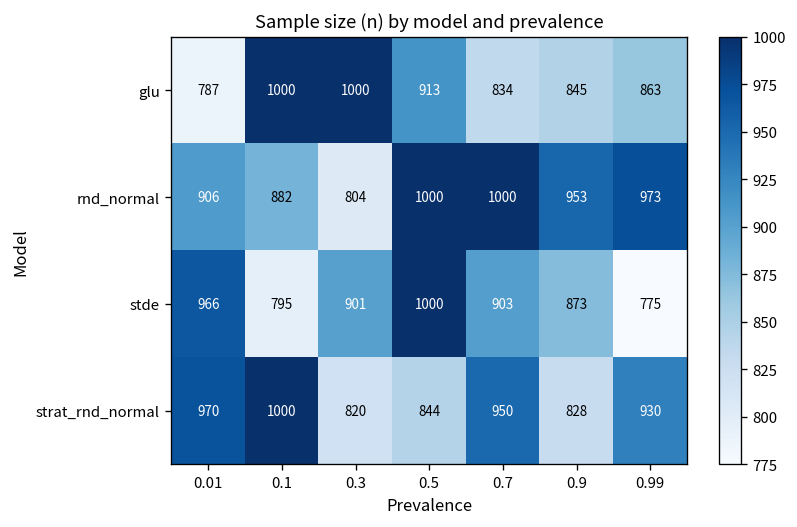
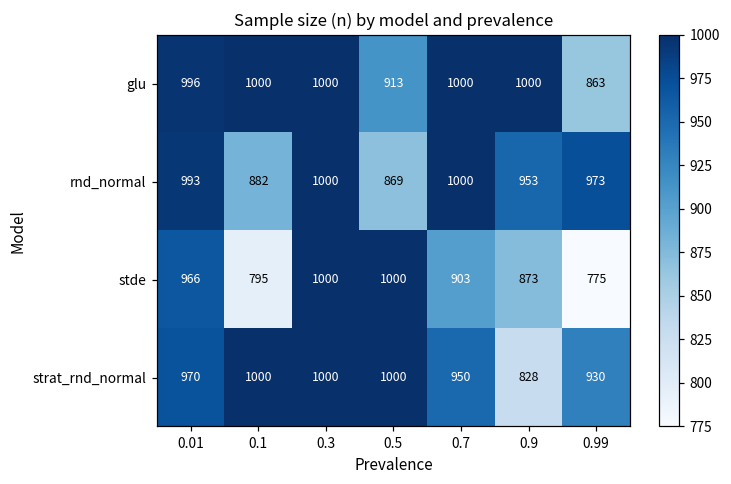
  {
    "glu": {
-     "0.01": 787,
+     "0.01": 996,
      "0.1": 1000,
      "0.3": 1000,
      "0.5": 913,
-     "0.7": 834,
-     "0.9": 845,
+     "0.7": 1000,
+     "0.9": 1000,
      "0.99": 863
    },
    "rnd_normal": {
-     "0.01": 906,
+     "0.01": 993,
      "0.1": 882,
-     "0.3": 804,
-     "0.5": 1000,
+     "0.3": 1000,
+     "0.5": 869,
      "0.7": 1000,
      "0.9": 953,
      "0.99": 973
    },
    "stde": {
      "0.01": 966,
      "0.1": 795,
-     "0.3": 901,
+     "0.3": 1000,
      "0.5": 1000,
      "0.7": 903,
      "0.9": 873,
      "0.99": 775
    },
    "strat_rnd_normal": {
      "0.01": 970,
      "0.1": 1000,
-     "0.3": 820,
-     "0.5": 844,
+     "0.3": 1000,
+     "0.5": 1000,
      "0.7": 950,
      "0.9": 828,
      "0.99": 930
    }
  }
